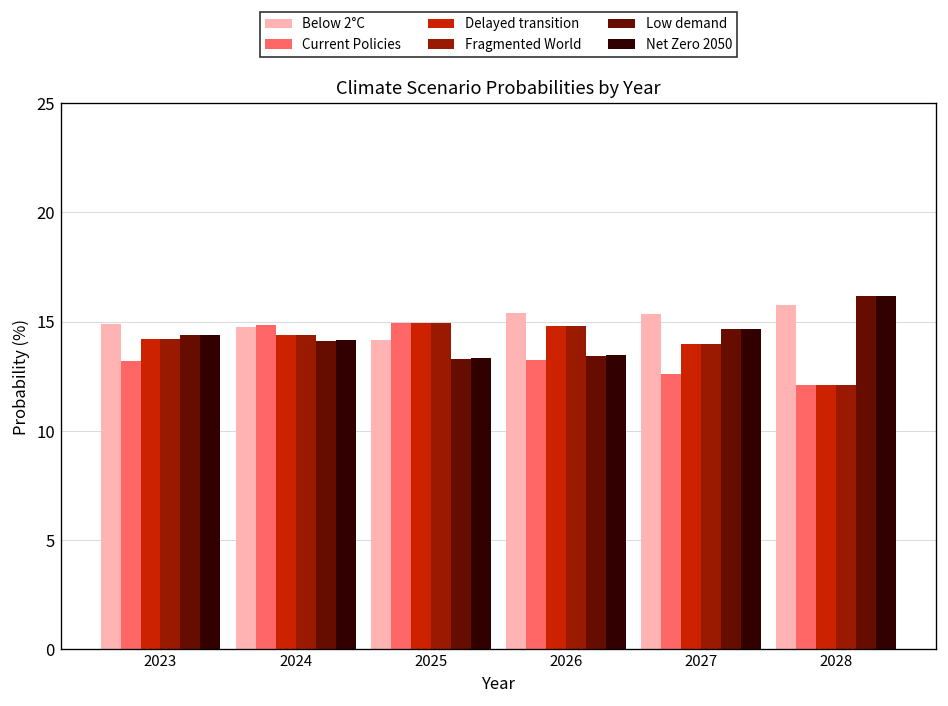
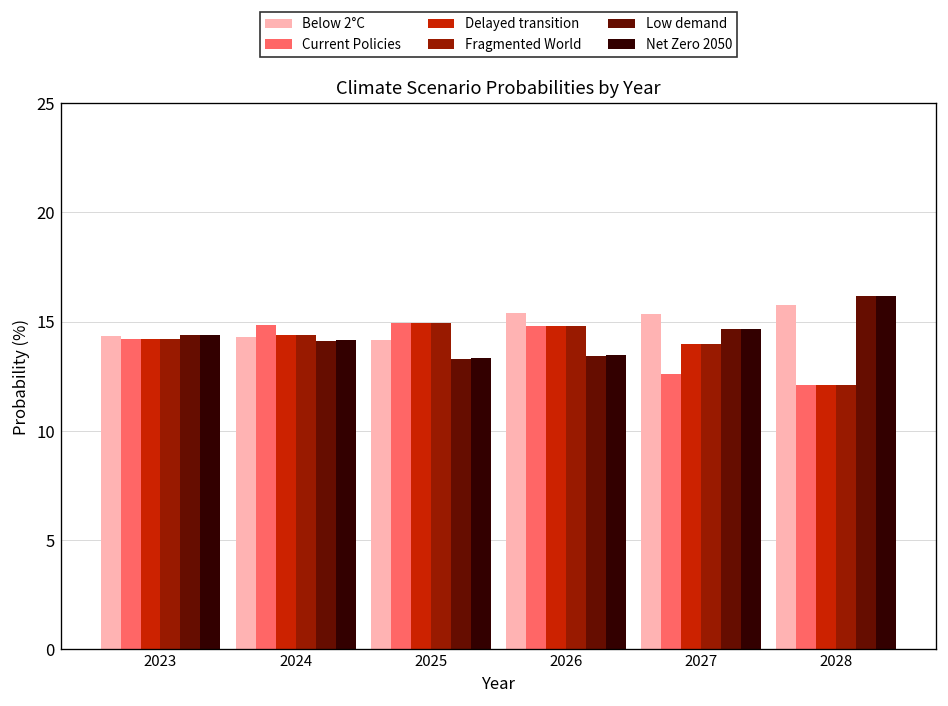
  {
    "Below 2°C": {
-     "2023": 14.9,
-     "2024": 14.7,
+     "2023": 14.3,
+     "2024": 14.3,
      "2025": 14.1,
      "2026": 15.4,
      "2027": 15.4,
      "2028": 15.8
    },
    "Current Policies": {
-     "2023": 13.2,
+     "2023": 14.2,
      "2024": 14.8,
      "2025": 14.9,
-     "2026": 13.2,
+     "2026": 14.8,
      "2027": 12.6,
      "2028": 12.1
    }
  }
